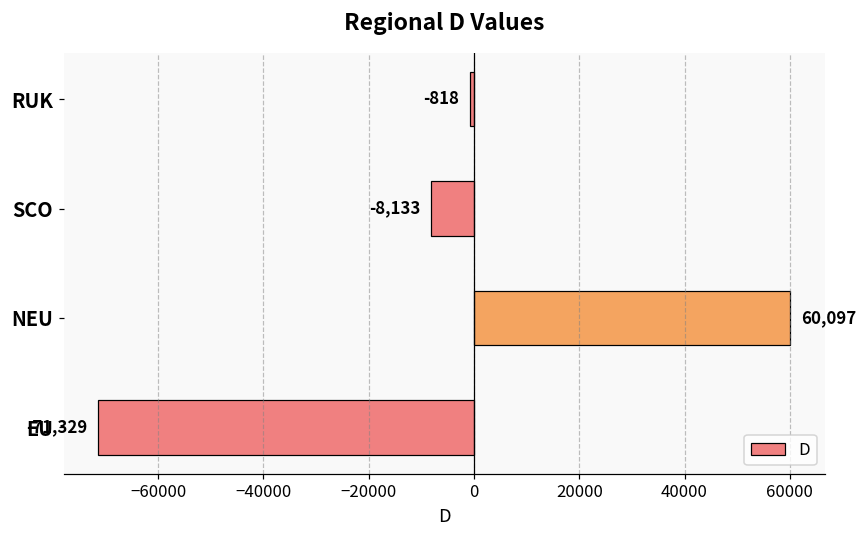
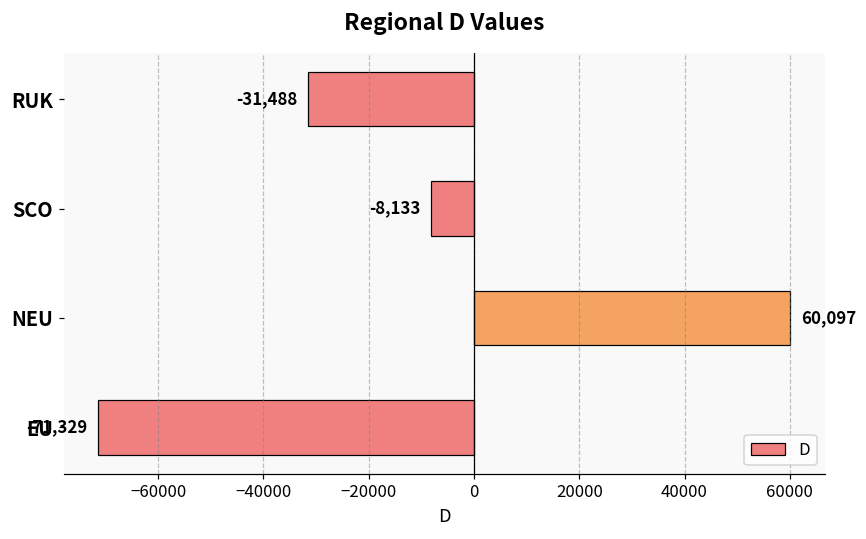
  {
-   "RUK": "-818",
+   "RUK": "-31,488",
    "SCO": "-8,133",
    "NEU": "60,097",
    "EU": "-71,329"
  }
